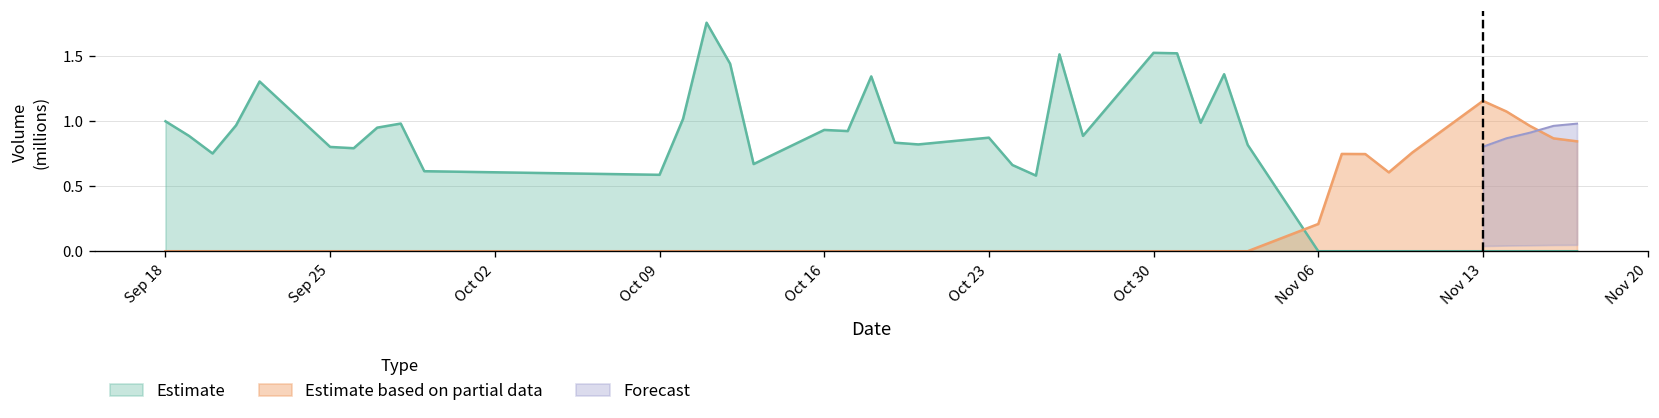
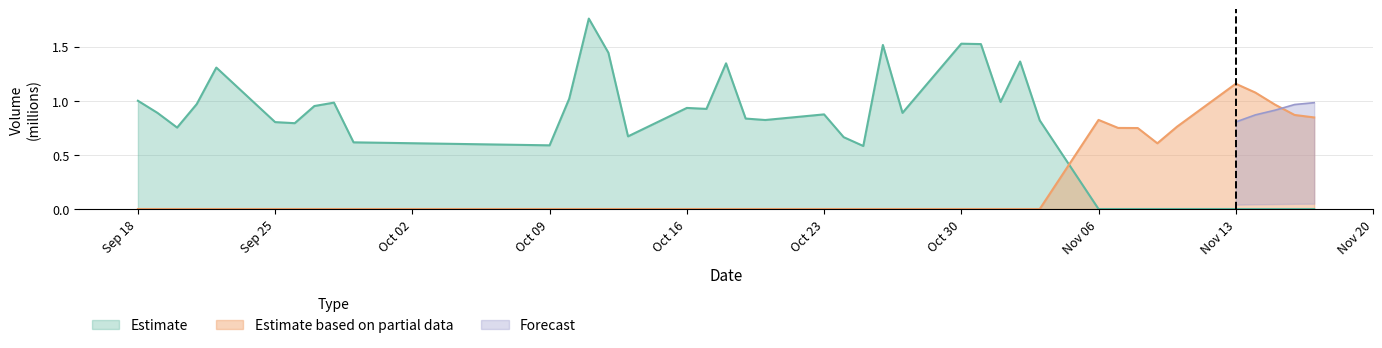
  {
    "Estimate based on partial data": {
      "Sep 18": 0.00,
      "Sep 25": 0.00,
      "Oct 09": 0.00,
      "Oct 16": 0.00,
      "Oct 23": 0.00,
      "Oct 30": 0.00,
-     "Nov 06": 0.21,
+     "Nov 06": 0.82,
      "Nov 13": 1.16
    }
  }
